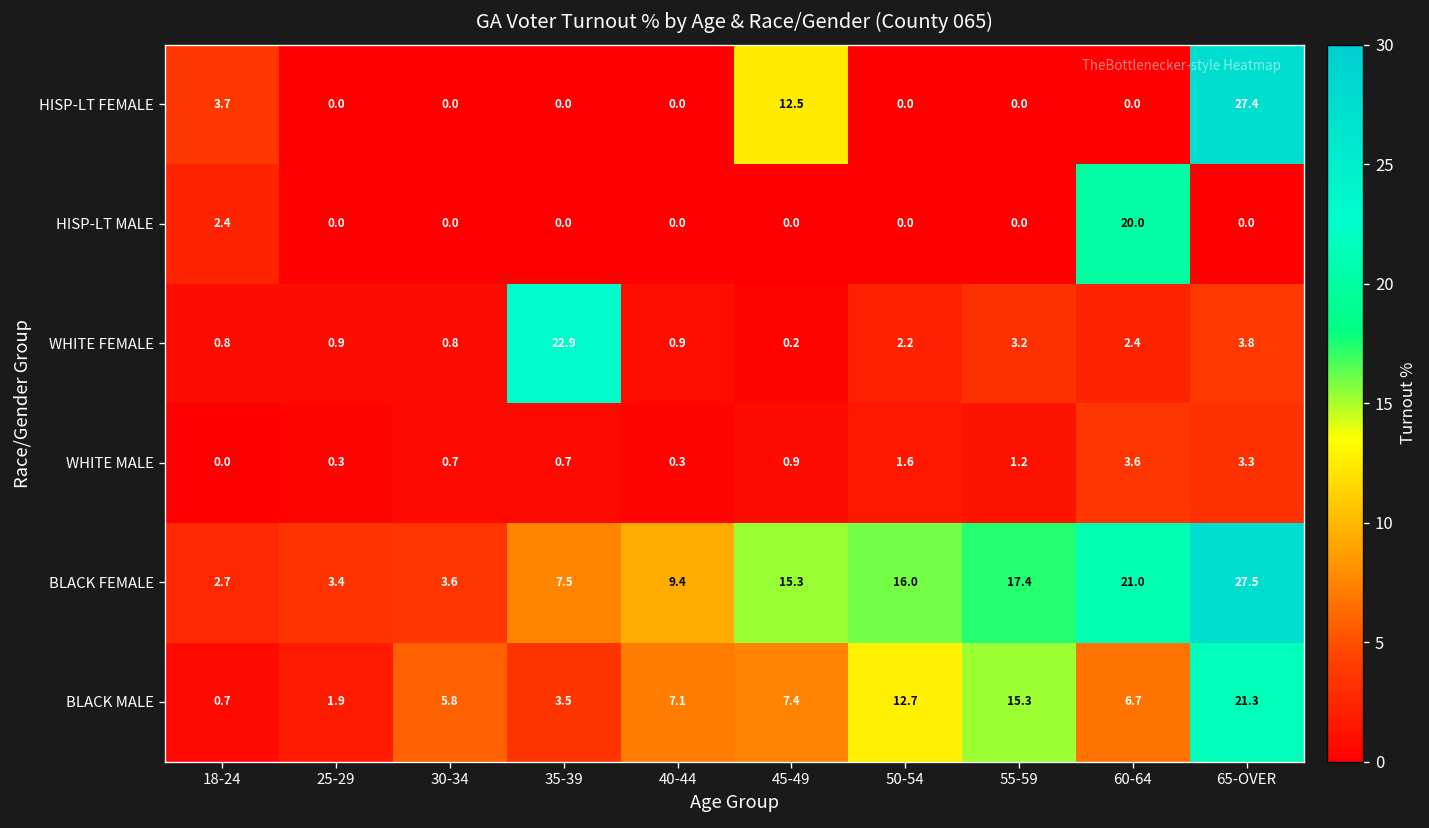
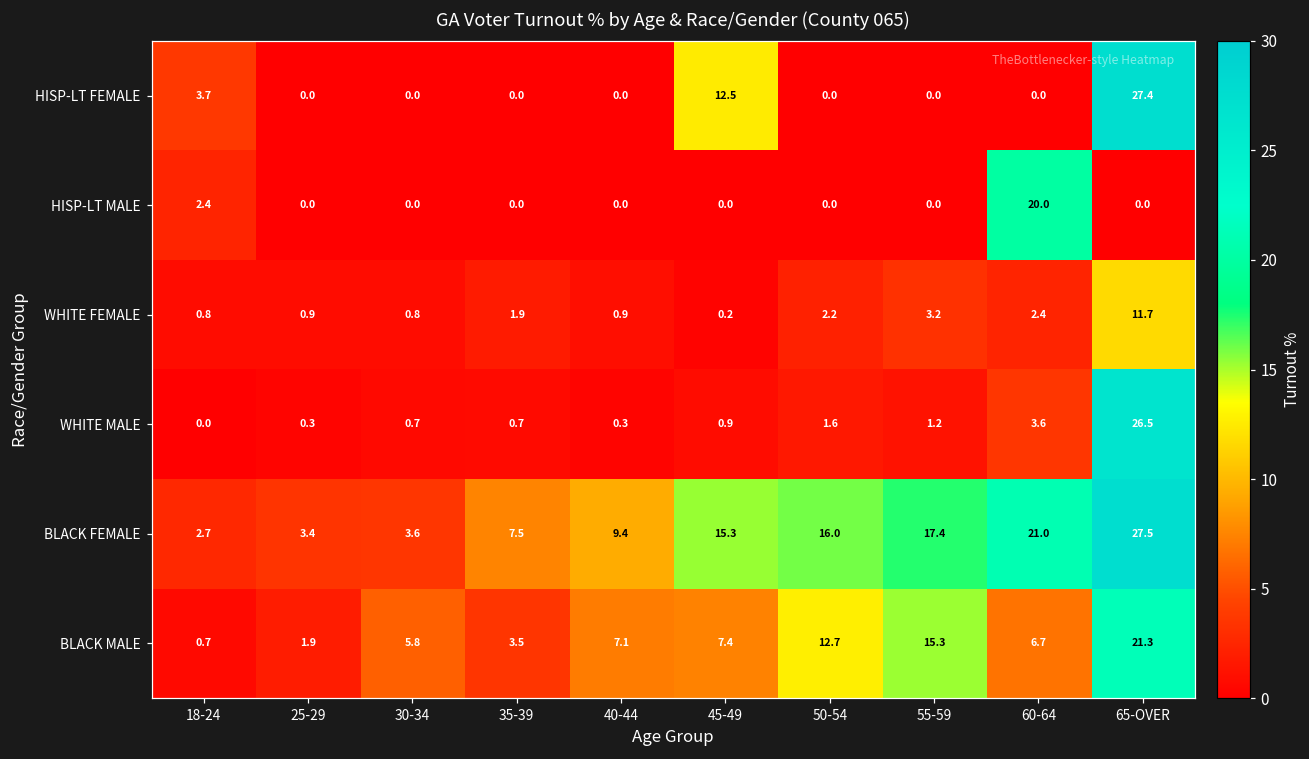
  {
    "HISP-LT FEMALE": {
      "18-24": 3.7,
      "25-29": 0.0,
      "30-34": 0.0,
      "35-39": 0.0,
      "40-44": 0.0,
      "45-49": 12.5,
      "50-54": 0.0,
      "55-59": 0.0,
      "65-OVER": 27.4
    },
    "HISP-LT MALE": {
      "18-24": 2.4,
      "25-29": 0.0,
      "30-34": 0.0,
      "35-39": 0.0,
      "40-44": 0.0,
      "45-49": 0.0,
      "50-54": 0.0,
      "55-59": 0.0,
      "60-64": 20.0,
      "65-OVER": 0.0
    },
    "WHITE FEMALE": {
      "18-24": 0.8,
      "25-29": 0.9,
      "30-34": 0.8,
-     "35-39": 22.9,
+     "35-39": 1.9,
      "40-44": 0.9,
      "45-49": 0.2,
      "50-54": 2.2,
      "55-59": 3.2,
      "60-64": 2.4,
-     "65-OVER": 3.8
+     "65-OVER": 11.7
    },
    "WHITE MALE": {
      "18-24": 0.0,
      "25-29": 0.3,
      "30-34": 0.7,
      "35-39": 0.7,
      "40-44": 0.3,
      "45-49": 0.9,
      "50-54": 1.6,
      "55-59": 1.2,
      "60-64": 3.6,
-     "65-OVER": 3.3
+     "65-OVER": 26.5
    },
    "BLACK FEMALE": {
      "18-24": 2.7,
      "25-29": 3.4,
      "30-34": 3.6,
      "35-39": 7.5,
      "40-44": 9.4,
      "45-49": 15.3,
      "50-54": 16.0,
      "55-59": 17.4,
      "60-64": 21.0,
      "65-OVER": 27.5
    },
    "BLACK MALE": {
      "18-24": 0.7,
      "25-29": 1.9,
      "30-34": 5.8,
      "35-39": 3.5,
      "40-44": 7.1,
      "45-49": 7.4,
      "50-54": 12.7,
      "55-59": 15.3,
      "60-64": 6.7,
      "65-OVER": 21.3
    }
  }
